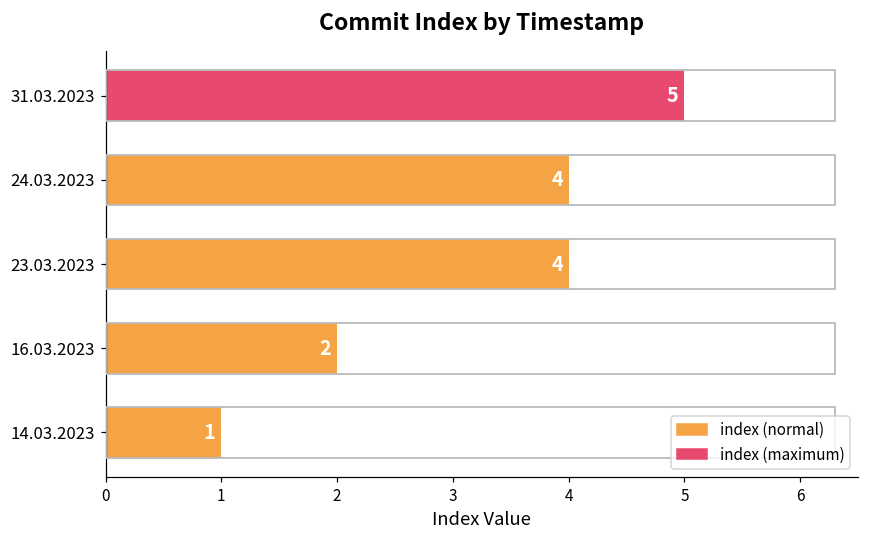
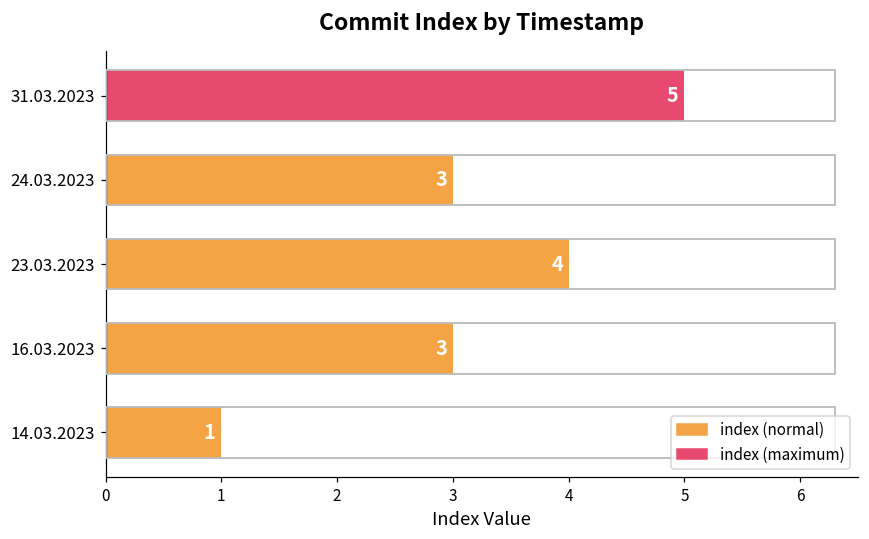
  {
    "31.03.2023": 5,
-   "24.03.2023": 4,
+   "24.03.2023": 3,
    "23.03.2023": 4,
-   "16.03.2023": 2,
+   "16.03.2023": 3,
    "14.03.2023": 1
  }
